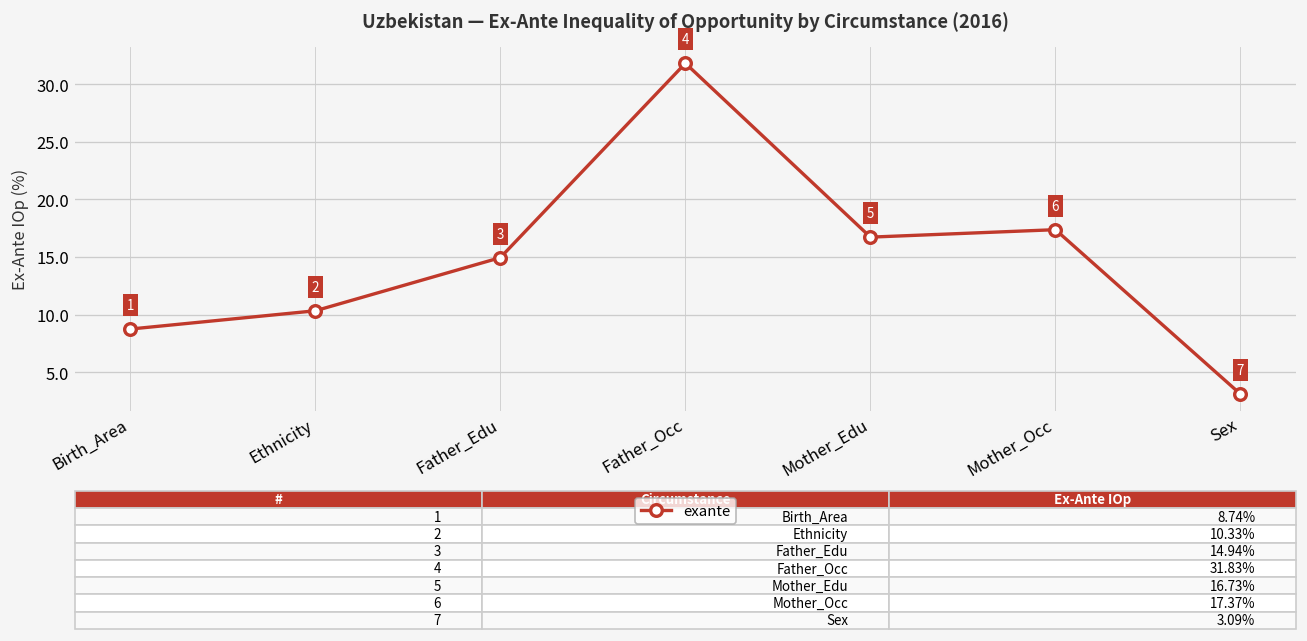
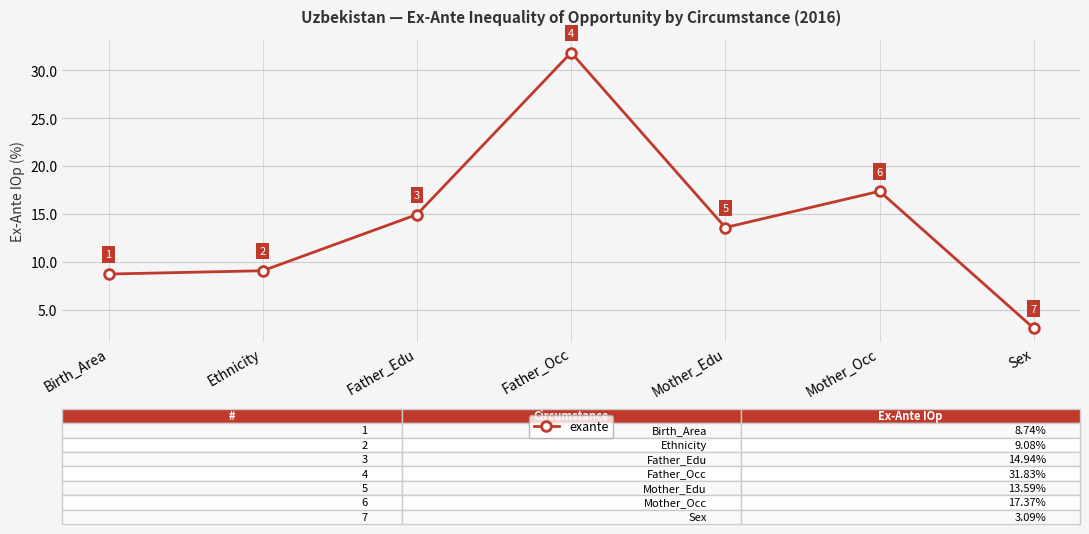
  {
-   "Ethnicity": "10.33%",
-   "Mother_Edu": "16.73%"
+   "Ethnicity": "9.08%",
+   "Mother_Edu": "13.59%"
  }
